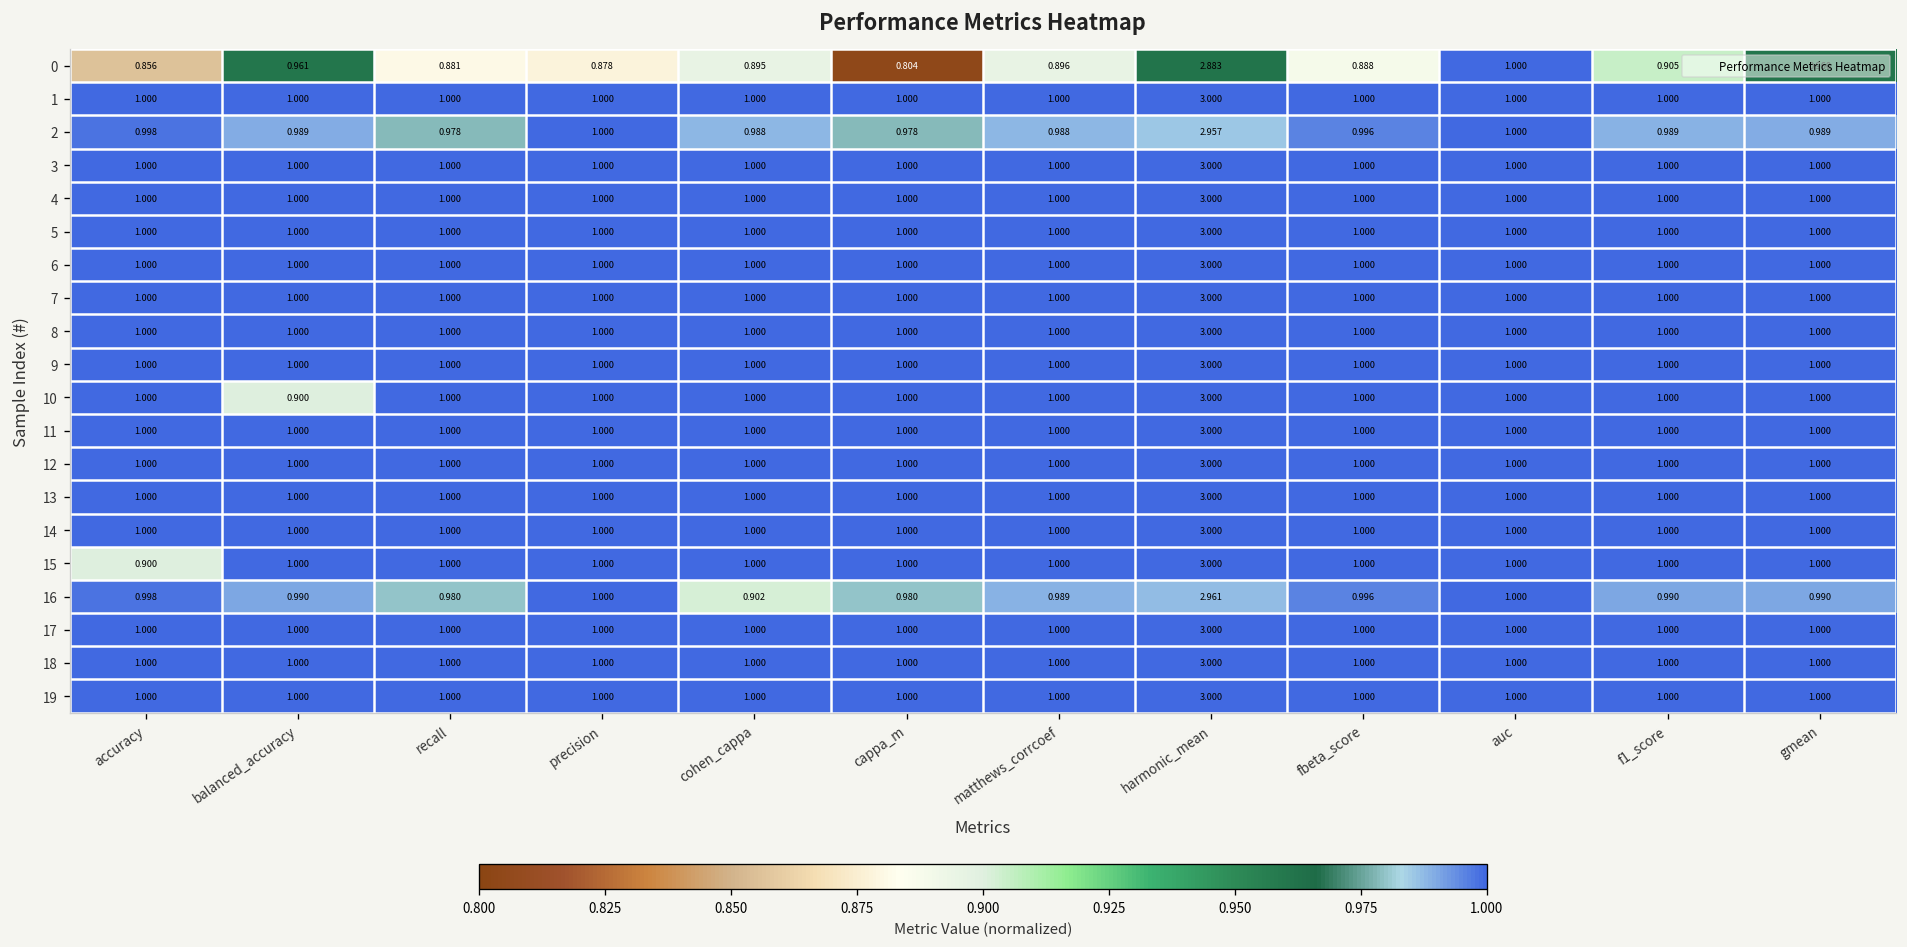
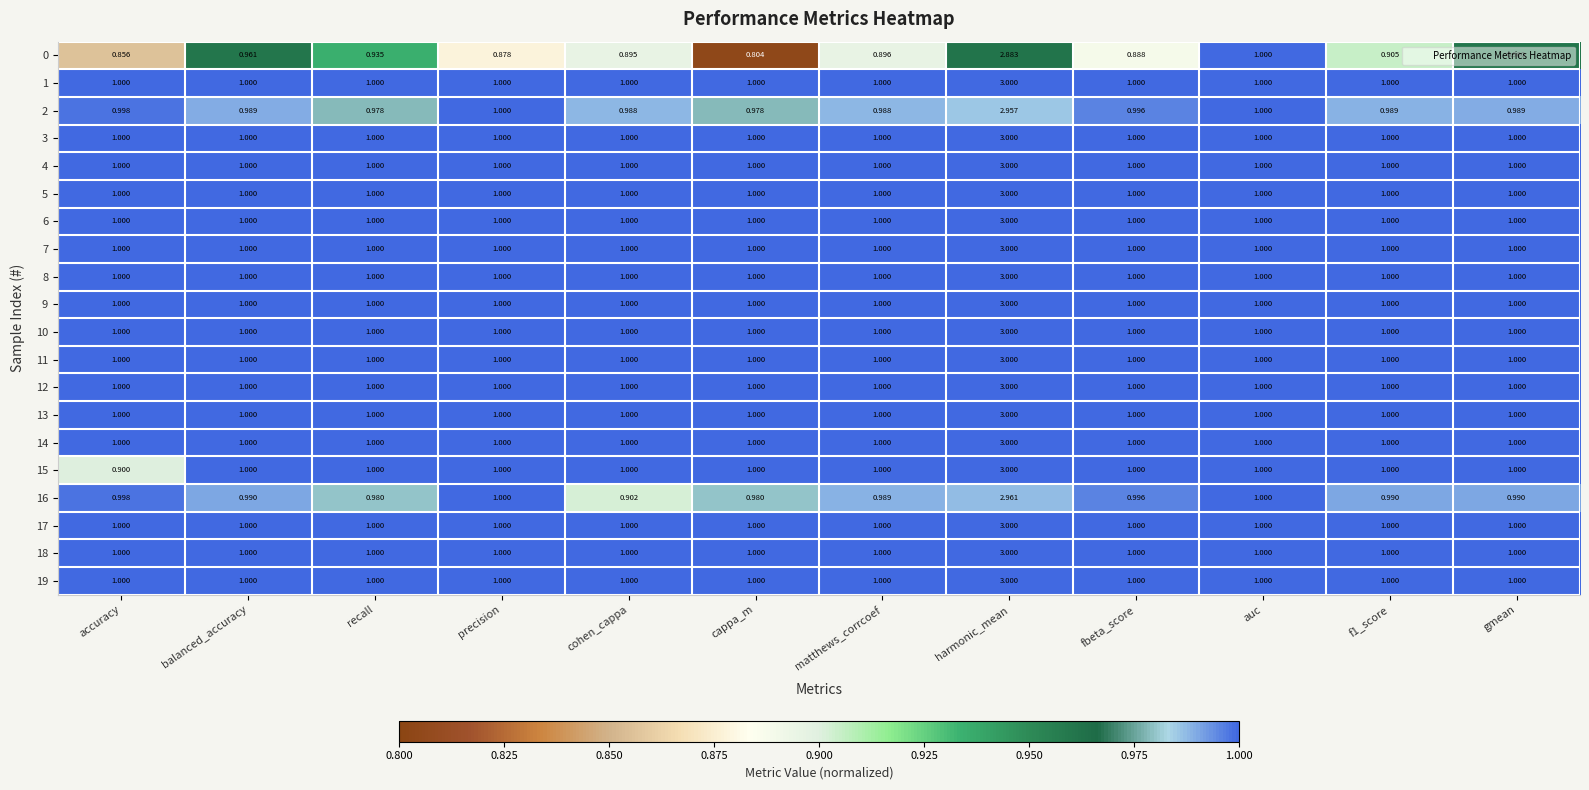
  {
    "0": {
      "accuracy": 0.856,
      "balanced_accuracy": 0.961,
-     "recall": 0.881,
+     "recall": 0.935,
      "precision": 0.878,
      "cohen_cappa": 0.895,
      "cappa_m": 0.804,
      "matthews_corrcoef": 0.896,
      "harmonic_mean": 2.883,
      "fbeta_score": 0.888,
      "auc": 1.000,
      "f1_score": 0.905
    },
    "10": {
      "accuracy": 1.000,
-     "balanced_accuracy": 0.900,
+     "balanced_accuracy": 1.000,
      "recall": 1.000,
      "precision": 1.000,
      "cohen_cappa": 1.000,
      "cappa_m": 1.000,
      "matthews_corrcoef": 1.000,
      "harmonic_mean": 3.000,
      "fbeta_score": 1.000,
      "auc": 1.000,
      "f1_score": 1.000,
      "gmean": 1.000
    }
  }
